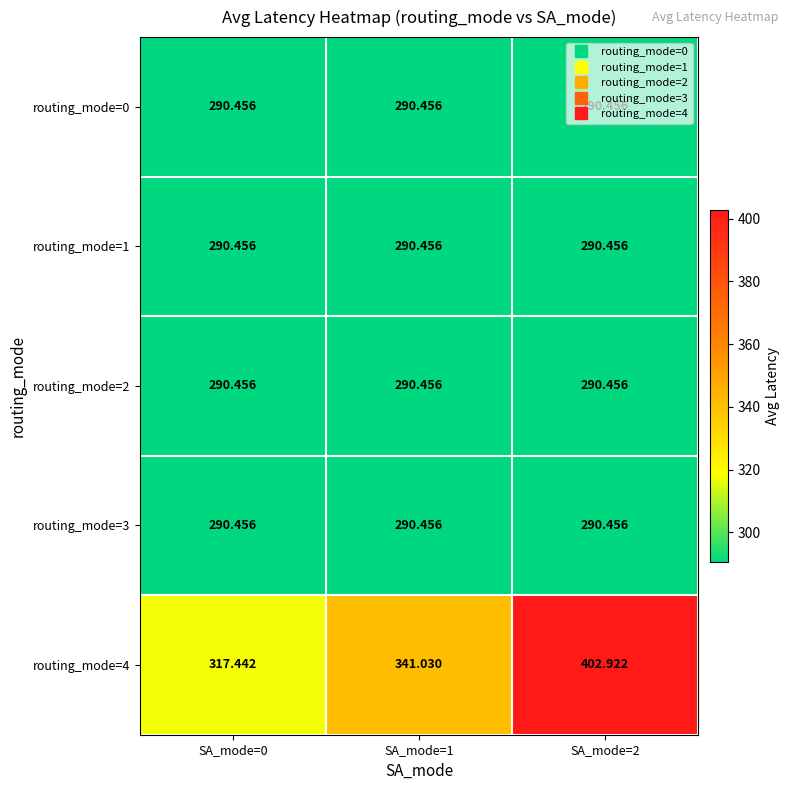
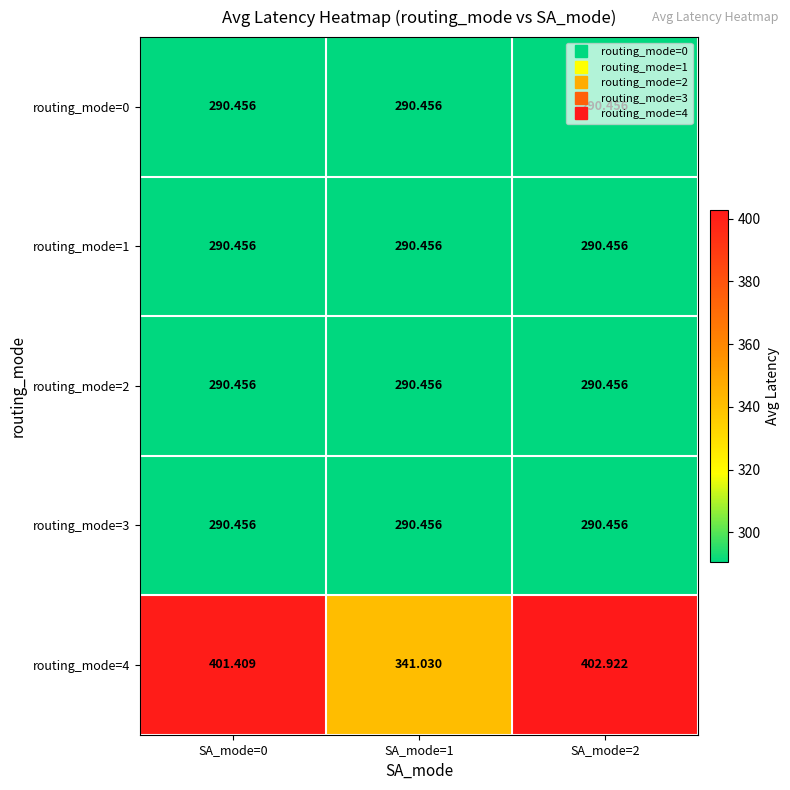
  {
    "routing_mode=0": {
      "SA_mode=0": 290.456,
      "SA_mode=1": 290.456
    },
    "routing_mode=1": {
      "SA_mode=0": 290.456,
      "SA_mode=1": 290.456,
      "SA_mode=2": 290.456
    },
    "routing_mode=2": {
      "SA_mode=0": 290.456,
      "SA_mode=1": 290.456,
      "SA_mode=2": 290.456
    },
    "routing_mode=3": {
      "SA_mode=0": 290.456,
      "SA_mode=1": 290.456,
      "SA_mode=2": 290.456
    },
    "routing_mode=4": {
-     "SA_mode=0": 317.442,
+     "SA_mode=0": 401.409,
      "SA_mode=1": 341.030,
      "SA_mode=2": 402.922
    }
  }
